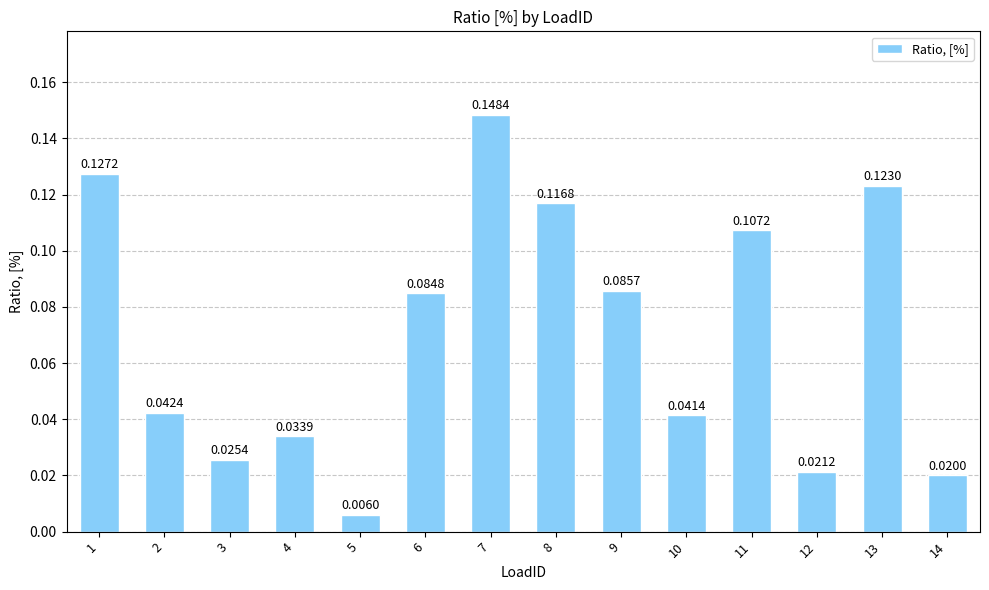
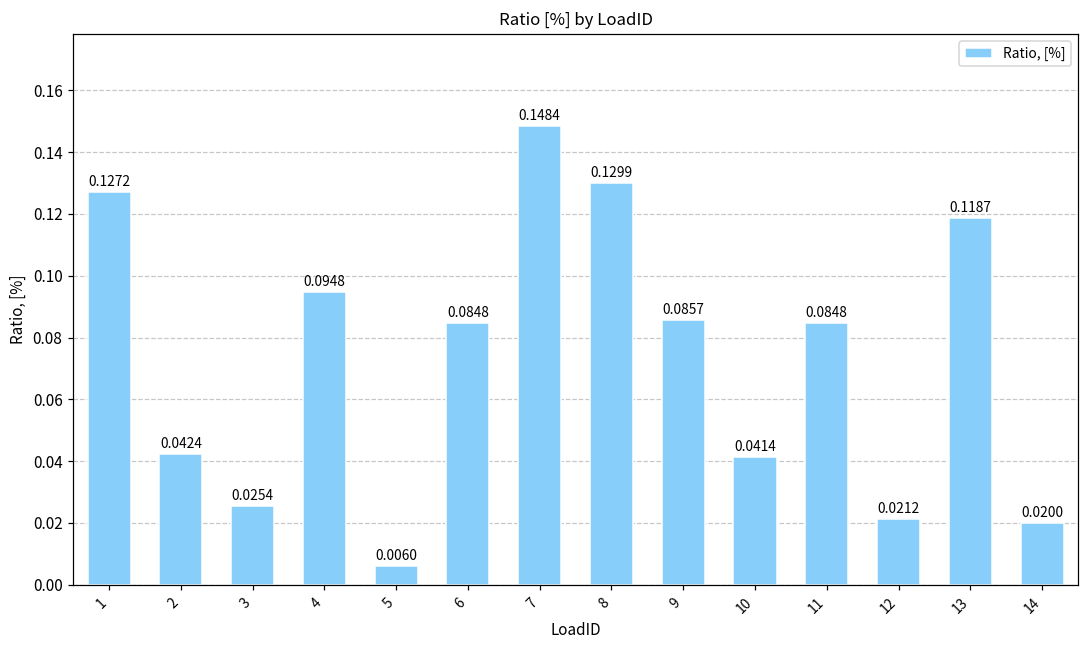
  {
    "1": 0.1272,
    "2": 0.0424,
    "3": 0.0254,
-   "4": 0.0339,
+   "4": 0.0948,
    "5": 0.0060,
    "6": 0.0848,
    "7": 0.1484,
-   "8": 0.1168,
+   "8": 0.1299,
    "9": 0.0857,
    "10": 0.0414,
-   "11": 0.1072,
+   "11": 0.0848,
    "12": 0.0212,
-   "13": 0.1230,
+   "13": 0.1187,
    "14": 0.0200
  }
